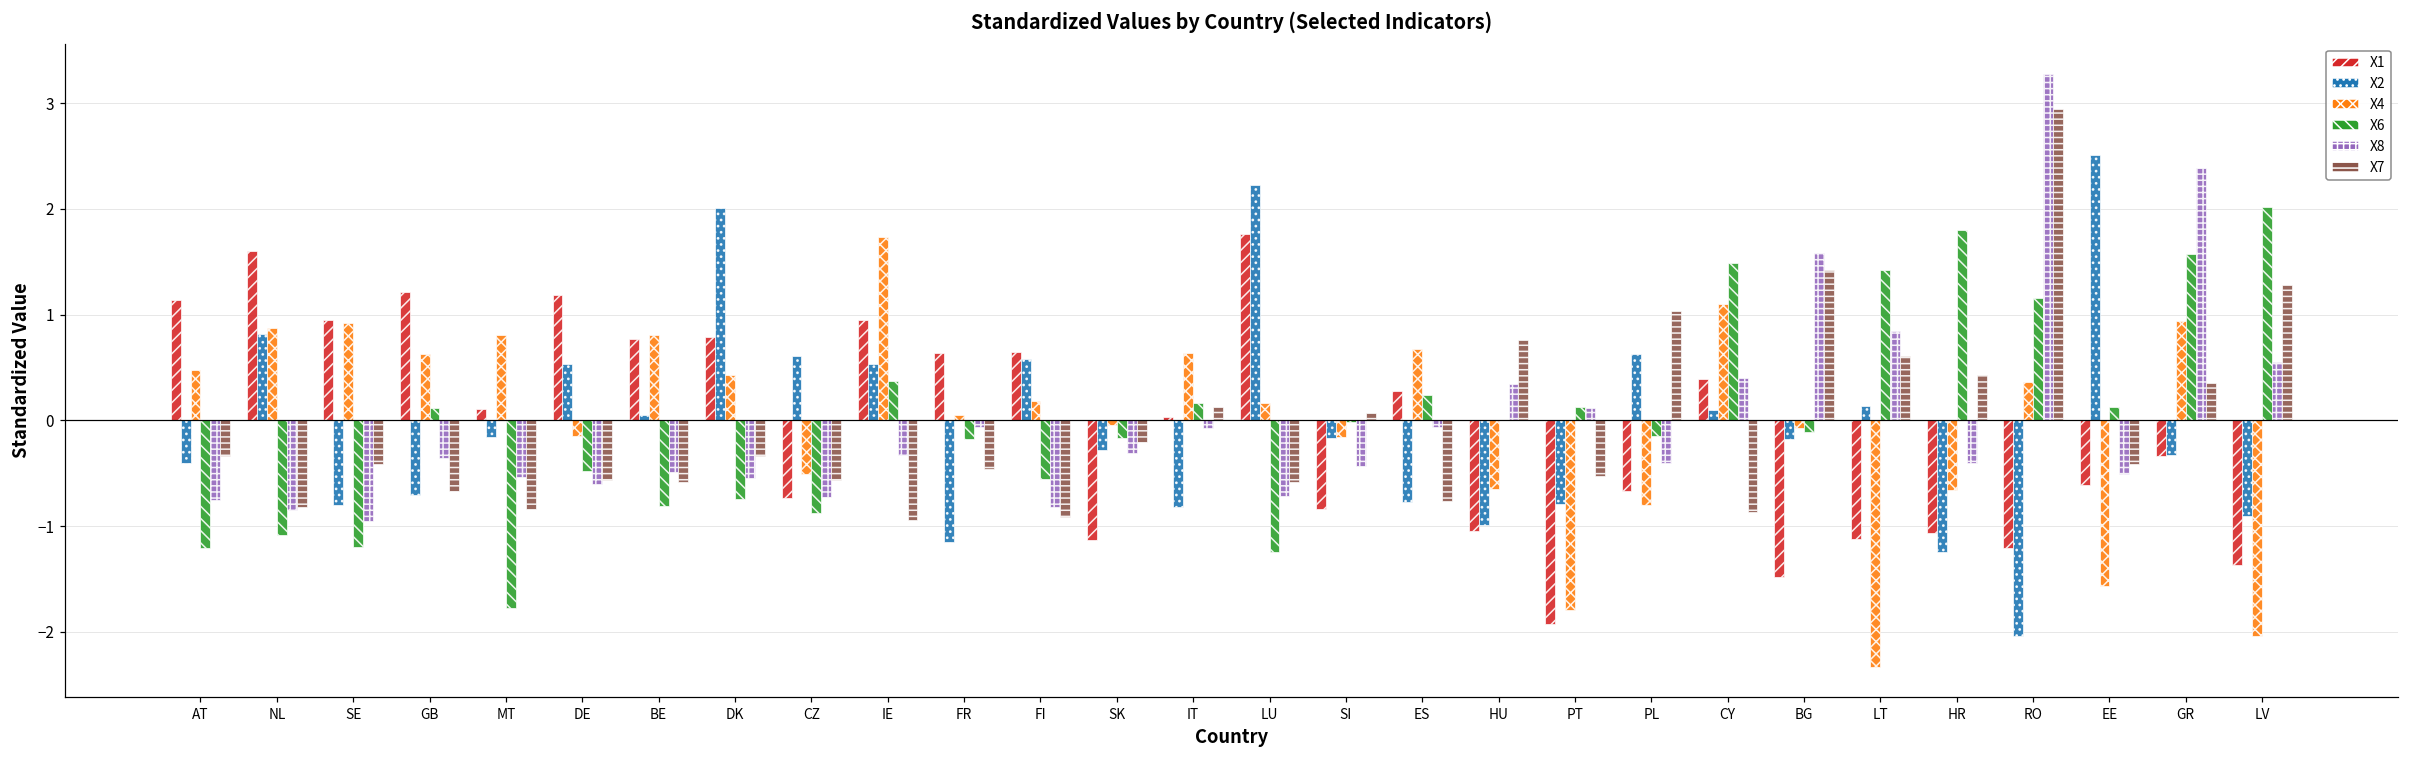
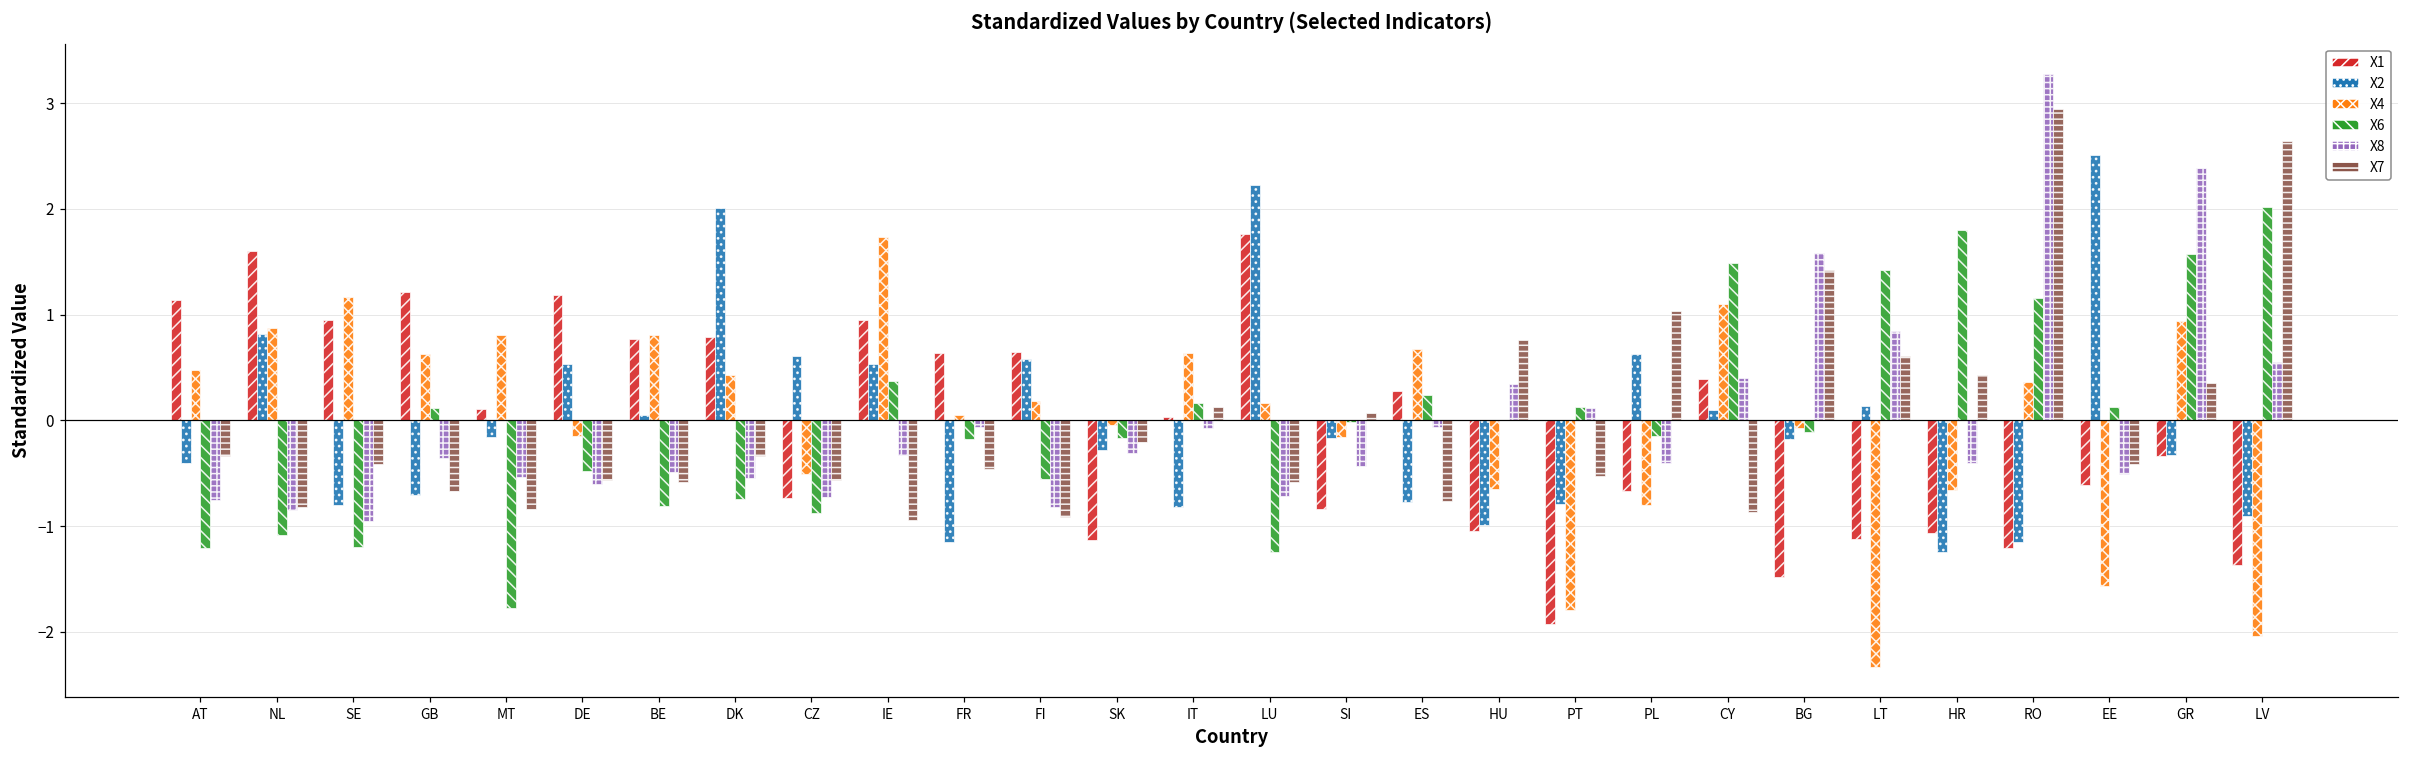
  {
    "X1": {
      "AT": 1.1,
      "NL": 1.6,
      "SE": 0.9,
      "GB": 1.2,
      "MT": 0.1,
      "DE": 1.2,
      "BE": 0.8,
      "DK": 0.8,
      "CZ": -0.7,
      "IE": 0.9,
      "FR": 0.6,
      "FI": 0.6,
      "SK": -1.1,
      "IT": 0.0,
      "LU": 1.8,
      "SI": -0.8,
      "ES": 0.3,
      "HU": -1.0,
      "PT": -1.9,
      "PL": -0.7,
      "CY": 0.4,
      "BG": -1.5,
      "LT": -1.1,
      "HR": -1.1,
      "RO": -1.2,
      "EE": -0.6,
      "GR": -0.3,
      "LV": -1.4
    },
    "X2": {
      "AT": -0.4,
      "NL": 0.8,
      "SE": -0.8,
      "GB": -0.7,
      "MT": -0.2,
      "DE": 0.5,
      "BE": 0.0,
      "DK": 2.0,
      "CZ": 0.6,
      "IE": 0.5,
      "FR": -1.2,
      "FI": 0.6,
      "SK": -0.3,
      "IT": -0.8,
      "LU": 2.2,
      "SI": -0.2,
      "ES": -0.8,
      "HU": -1.0,
      "PT": -0.8,
      "PL": 0.6,
      "CY": 0.1,
      "BG": -0.2,
      "LT": 0.1,
      "HR": -1.2,
-     "RO": -2.0,
+     "RO": -1.1,
      "EE": 2.5,
      "GR": -0.3,
      "LV": -0.9
    },
    "X4": {
      "AT": 0.5,
      "NL": 0.9,
-     "SE": 0.9,
+     "SE": 1.2,
      "GB": 0.6,
      "MT": 0.8,
      "DE": -0.2,
      "BE": 0.8,
      "DK": 0.4,
      "CZ": -0.5,
      "IE": 1.7,
      "FR": 0.1,
      "FI": 0.2,
      "SK": 0.0,
      "IT": 0.6,
      "LU": 0.2,
      "SI": -0.2,
      "ES": 0.7,
      "HU": -0.6,
      "PT": -1.8,
      "PL": -0.8,
      "CY": 1.1,
      "BG": -0.1,
      "LT": -2.3,
      "HR": -0.7,
      "RO": 0.4,
      "EE": -1.6,
      "GR": 0.9,
      "LV": -2.0
    },
    "X6": {
      "AT": -1.2,
      "NL": -1.1,
      "SE": -1.2,
      "GB": 0.1,
      "MT": -1.8,
      "DE": -0.5,
      "BE": -0.8,
      "DK": -0.7,
      "CZ": -0.9,
      "IE": 0.4,
      "FR": -0.2,
      "FI": -0.6,
      "SK": -0.2,
      "IT": 0.2,
      "LU": -1.2,
      "ES": 0.2,
      "PT": 0.1,
      "PL": -0.1,
      "CY": 1.5,
      "BG": -0.1,
      "LT": 1.4,
      "HR": 1.8,
      "RO": 1.2,
      "EE": 0.1,
      "GR": 1.6,
      "LV": 2.0
    },
    "X8": {
      "AT": -0.8,
      "NL": -0.8,
      "SE": -0.9,
      "GB": -0.4,
      "MT": -0.5,
      "DE": -0.6,
      "BE": -0.5,
      "DK": -0.5,
      "CZ": -0.7,
      "IE": -0.3,
      "FR": -0.1,
      "FI": -0.8,
      "SK": -0.3,
      "IT": -0.1,
      "LU": -0.7,
      "SI": -0.4,
      "ES": -0.1,
      "HU": 0.3,
      "PT": 0.1,
      "PL": -0.4,
      "CY": 0.4,
      "BG": 1.6,
      "LT": 0.8,
      "HR": -0.4,
      "RO": 3.3,
      "EE": -0.5,
      "GR": 2.4,
      "LV": 0.6
    },
    "X7": {
      "AT": -0.3,
      "NL": -0.8,
      "SE": -0.4,
      "GB": -0.7,
      "MT": -0.8,
      "DE": -0.6,
      "BE": -0.6,
      "DK": -0.3,
      "CZ": -0.6,
      "IE": -0.9,
      "FR": -0.5,
      "FI": -0.9,
      "SK": -0.2,
      "IT": 0.1,
      "LU": -0.6,
      "SI": 0.1,
      "ES": -0.8,
      "HU": 0.8,
      "PT": -0.5,
      "PL": 1.0,
      "CY": -0.9,
      "BG": 1.4,
      "LT": 0.6,
      "HR": 0.4,
      "RO": 2.9,
      "EE": -0.4,
      "GR": 0.4,
-     "LV": 1.3
+     "LV": 2.6
    }
  }
